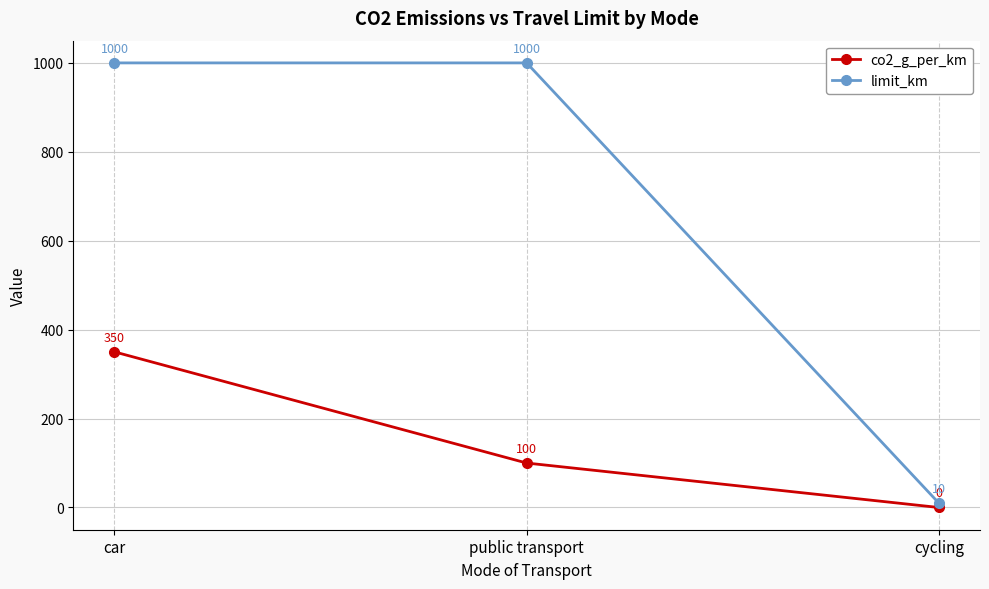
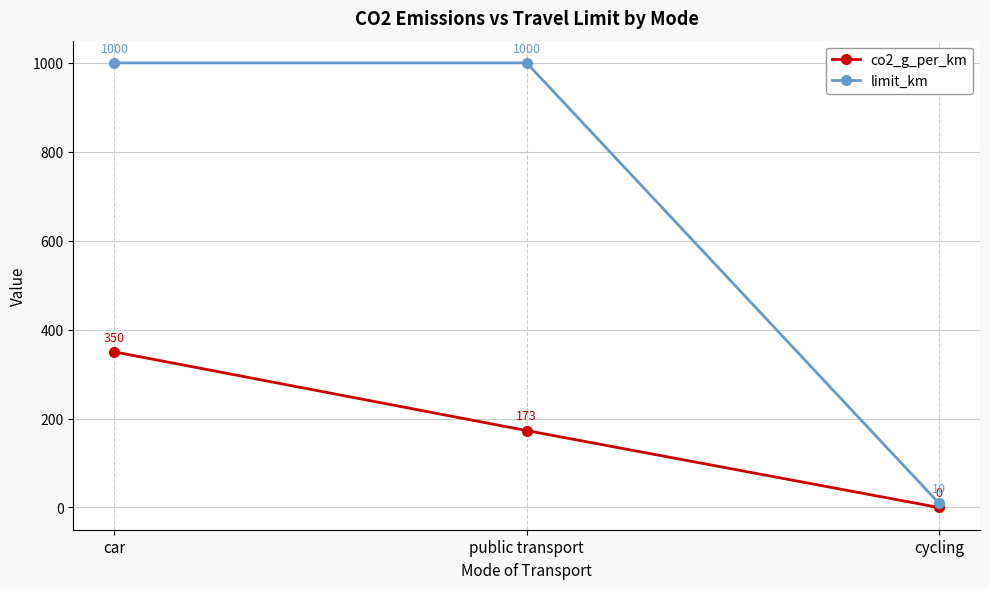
  {
    "co2_g_per_km": {
      "car": 350,
-     "public transport": 100
+     "public transport": 173
    },
    "limit_km": {
      "car": 1000,
      "public transport": 1000
    }
  }
